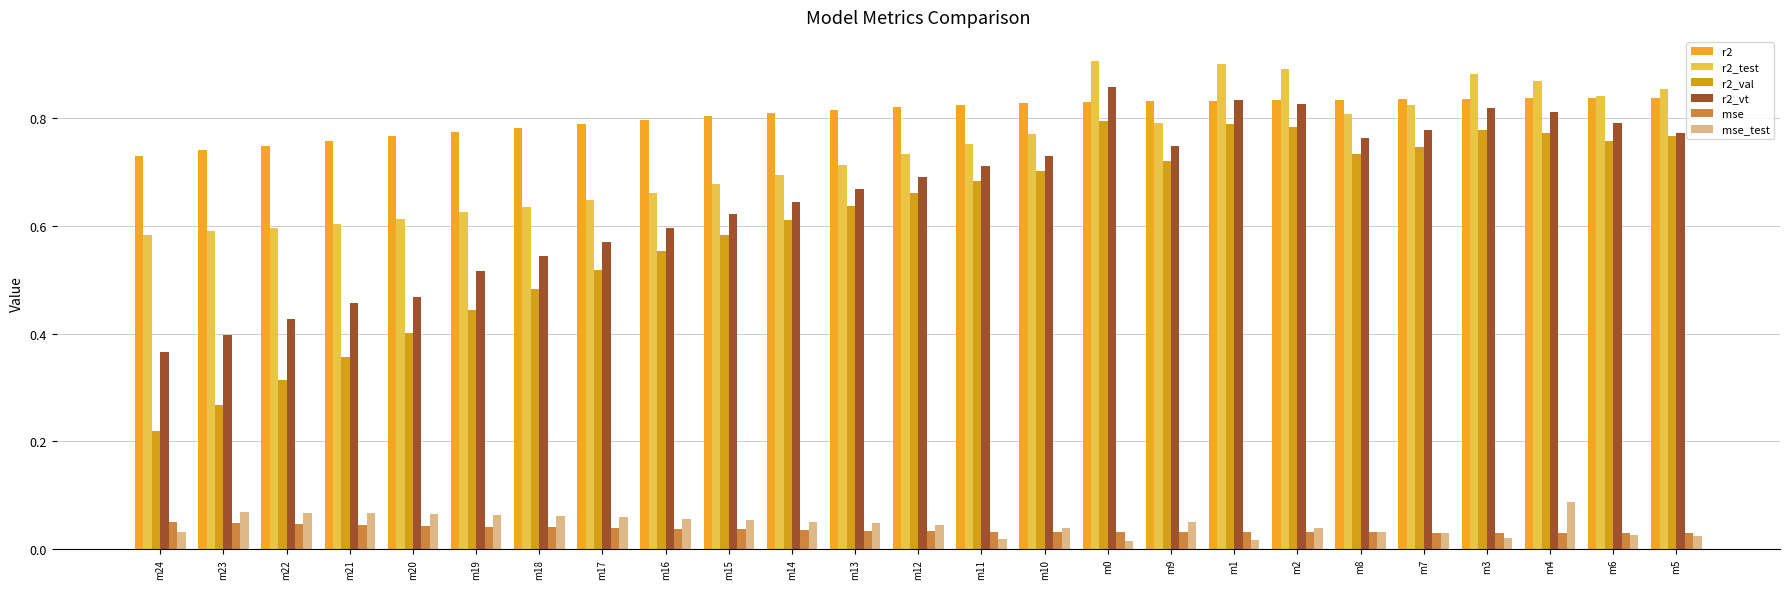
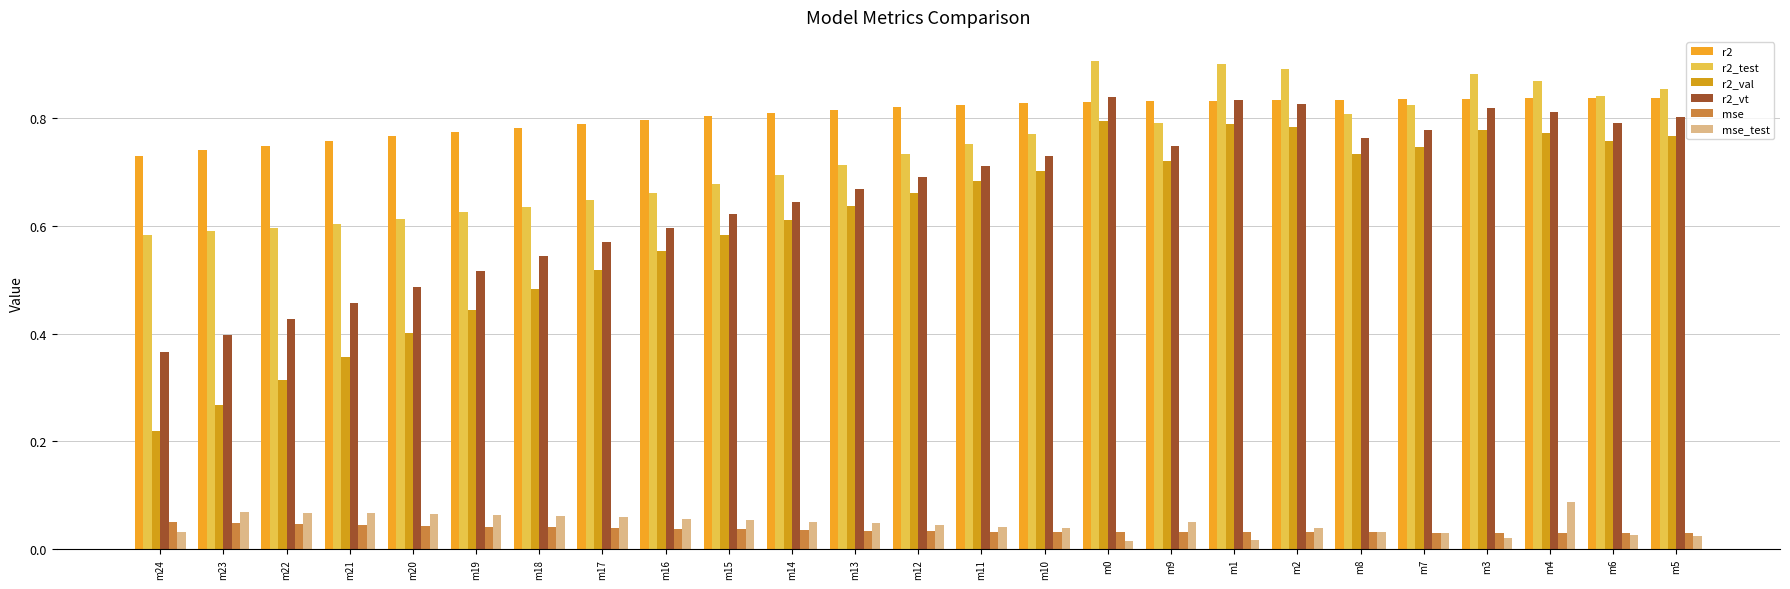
  {
    "r2_vt": {
      "m24": 0.37,
      "m23": 0.40,
      "m22": 0.43,
      "m21": 0.46,
-     "m20": 0.47,
+     "m20": 0.49,
      "m19": 0.52,
      "m18": 0.54,
      "m17": 0.57,
      "m16": 0.60,
      "m15": 0.62,
      "m14": 0.64,
      "m13": 0.67,
      "m12": 0.69,
      "m11": 0.71,
      "m10": 0.73,
-     "m0": 0.86,
+     "m0": 0.84,
      "m9": 0.75,
      "m1": 0.83,
      "m2": 0.83,
      "m8": 0.76,
      "m7": 0.78,
      "m3": 0.82,
      "m4": 0.81,
      "m6": 0.79,
-     "m5": 0.77
+     "m5": 0.80
    },
    "mse_test": {
      "m24": 0.03,
      "m23": 0.07,
      "m22": 0.07,
      "m21": 0.07,
      "m20": 0.06,
      "m19": 0.06,
      "m18": 0.06,
      "m17": 0.06,
      "m16": 0.06,
      "m15": 0.05,
      "m14": 0.05,
      "m13": 0.05,
      "m12": 0.04,
-     "m11": 0.02,
+     "m11": 0.04,
      "m10": 0.04,
      "m0": 0.02,
      "m9": 0.05,
      "m1": 0.02,
      "m2": 0.04,
      "m8": 0.03,
      "m7": 0.03,
      "m3": 0.02,
      "m4": 0.09,
      "m6": 0.03,
      "m5": 0.02
    }
  }
